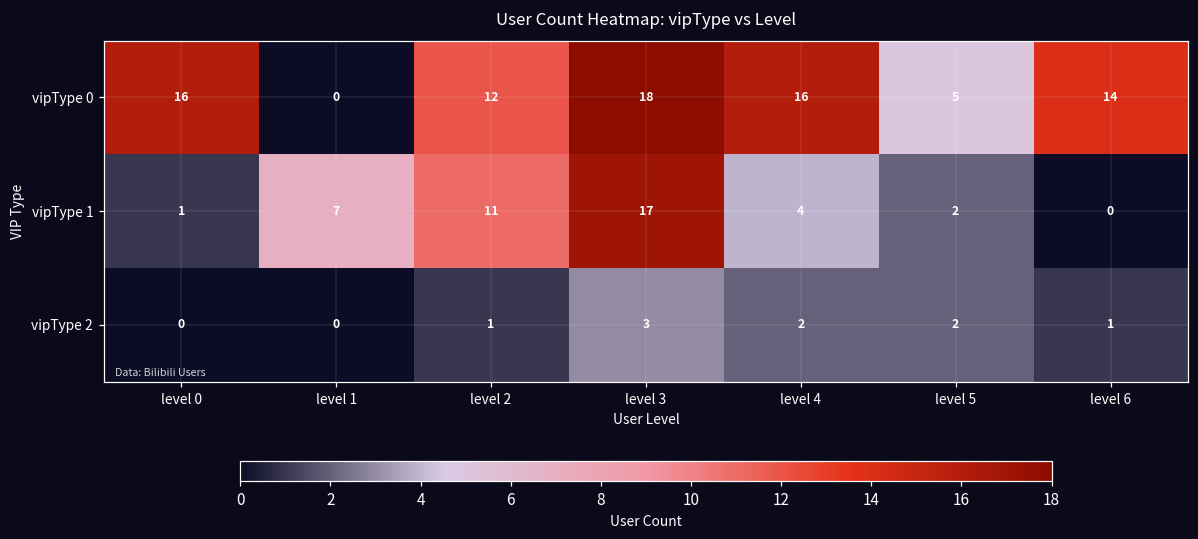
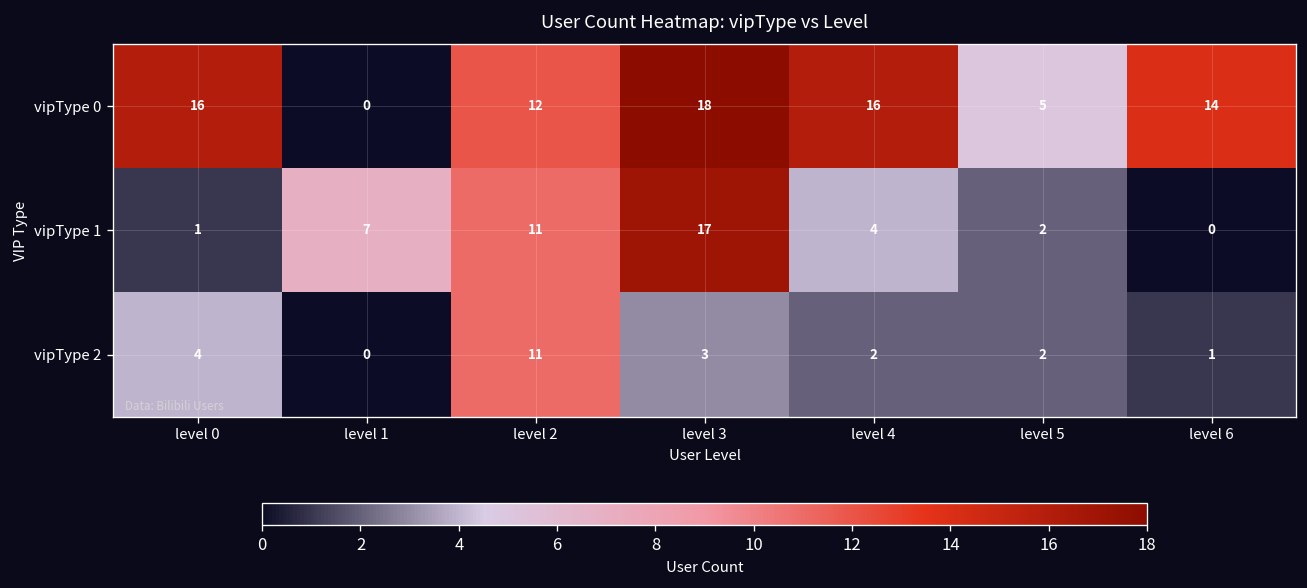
  {
    "vipType 0": {
      "level 0": 16,
      "level 1": 0,
      "level 2": 12,
      "level 3": 18,
      "level 4": 16,
      "level 5": 5,
      "level 6": 14
    },
    "vipType 1": {
      "level 0": 1,
      "level 1": 7,
      "level 2": 11,
      "level 3": 17,
      "level 4": 4,
      "level 5": 2,
      "level 6": 0
    },
    "vipType 2": {
-     "level 0": 0,
+     "level 0": 4,
      "level 1": 0,
-     "level 2": 1,
+     "level 2": 11,
      "level 3": 3,
      "level 4": 2,
      "level 5": 2,
      "level 6": 1
    }
  }
